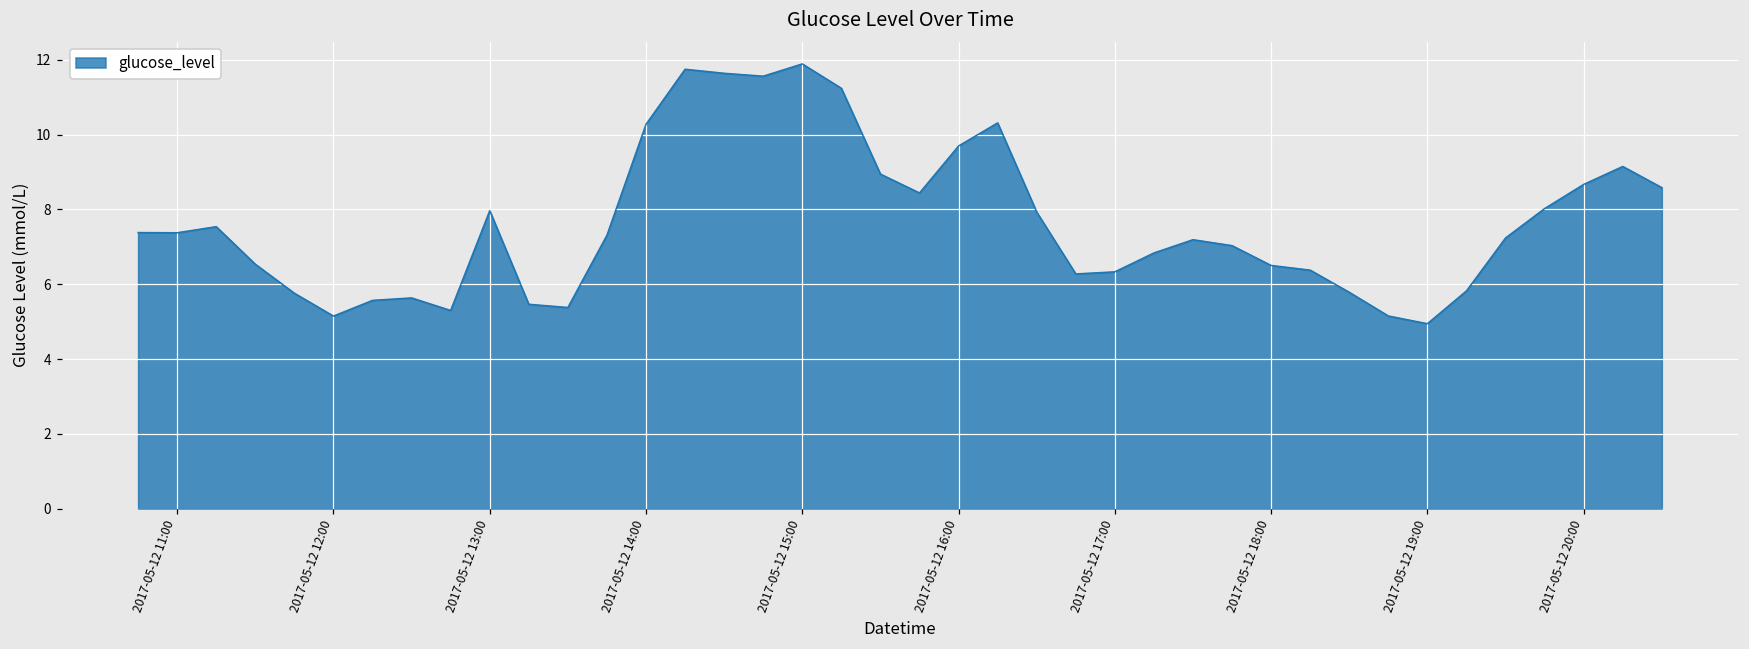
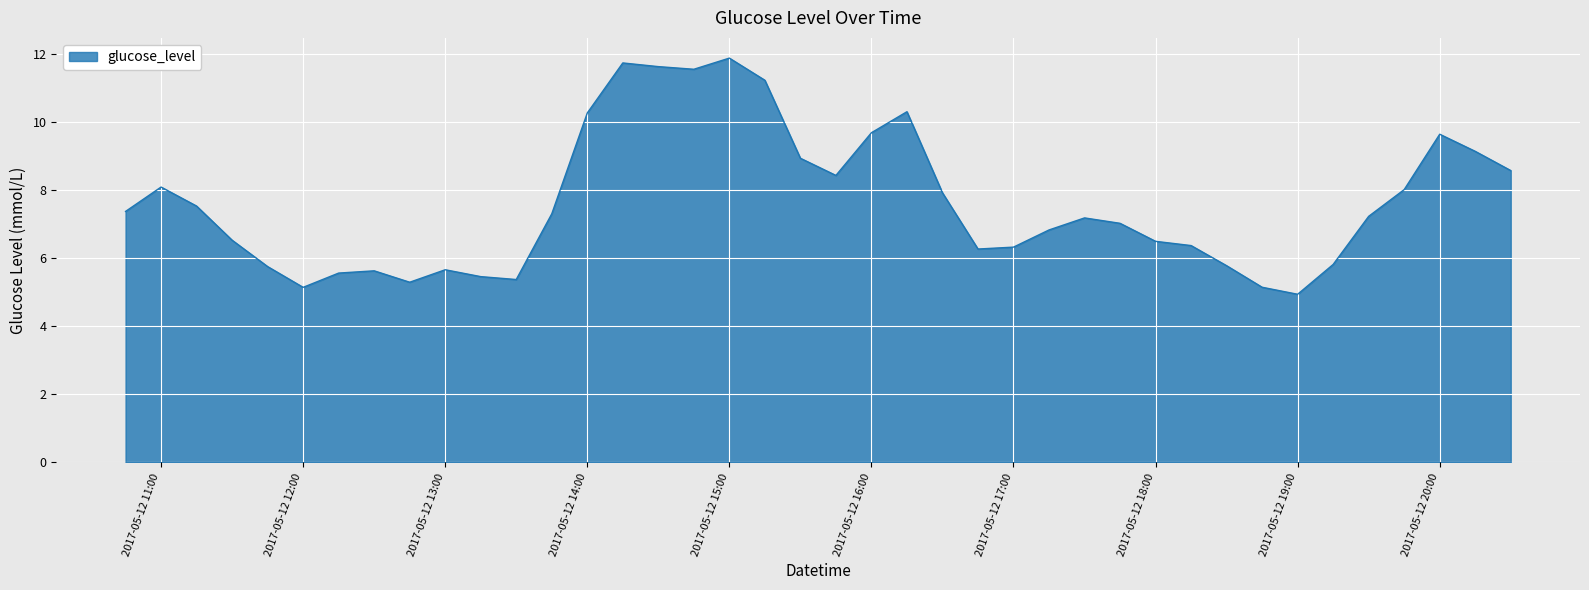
  {
-   "2017-05-12 11:00": 7.4,
+   "2017-05-12 11:00": 8.1,
    "2017-05-12 12:00": 5.1,
-   "2017-05-12 13:00": 8.0,
+   "2017-05-12 13:00": 5.7,
    "2017-05-12 14:00": 10.3,
    "2017-05-12 15:00": 11.9,
    "2017-05-12 16:00": 9.7,
    "2017-05-12 17:00": 6.3,
    "2017-05-12 18:00": 6.5,
    "2017-05-12 19:00": 4.9,
-   "2017-05-12 20:00": 8.7
+   "2017-05-12 20:00": 9.7
  }
